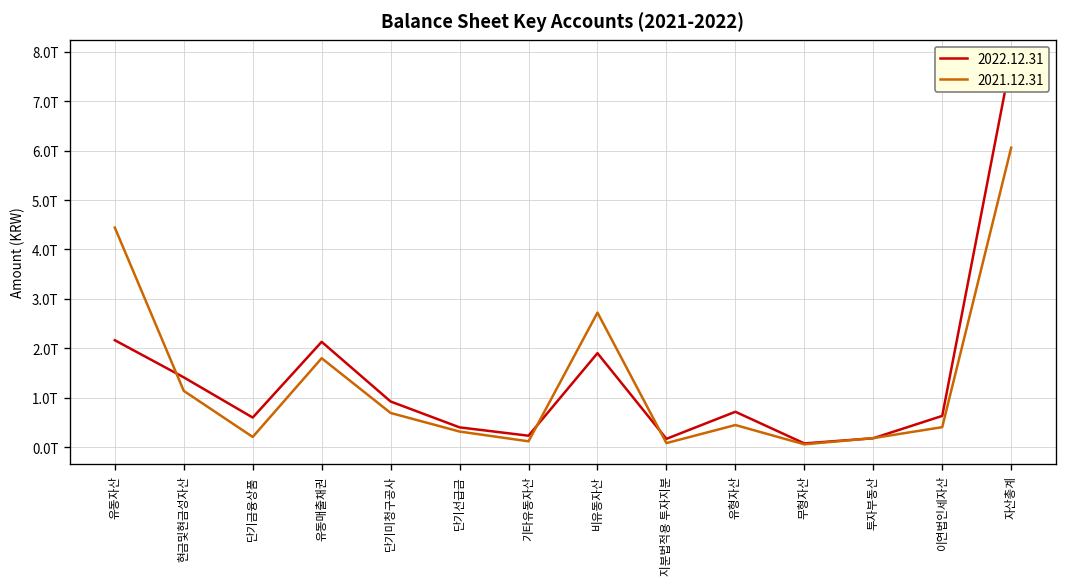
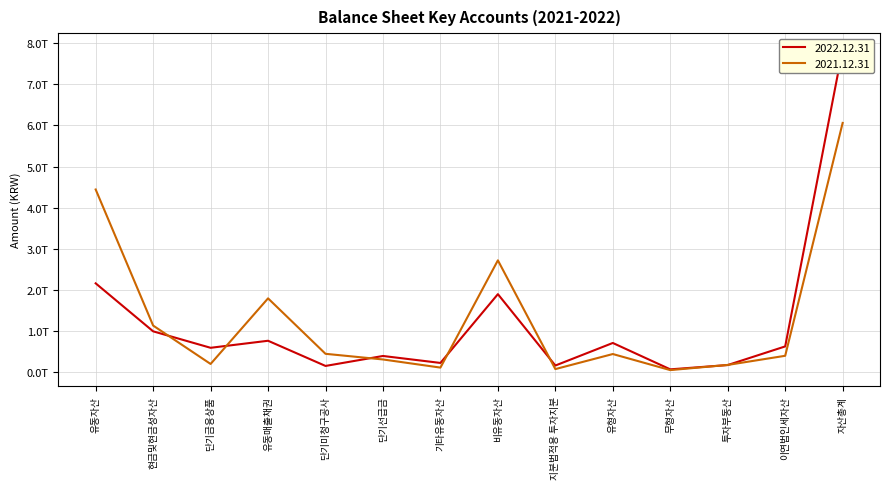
  {
    "2022.12.31": {
      "유동자산": "2.2T",
-     "현금및현금성자산": "1.4T",
+     "현금및현금성자산": "1.0T",
      "단기금융상품": "0.6T",
-     "유동매출채권": "2.1T",
-     "단기미청구공사": "0.9T",
+     "유동매출채권": "0.8T",
+     "단기미청구공사": "0.2T",
      "단기선급금": "0.4T",
      "기타유동자산": "0.2T",
      "비유동자산": "1.9T",
      "지분법적용 투자지분": "0.2T",
      "유형자산": "0.7T",
      "이연법인세자산": "0.6T"
    },
    "2021.12.31": {
      "유동자산": "4.4T",
      "현금및현금성자산": "1.1T",
      "단기금융상품": "0.2T",
      "유동매출채권": "1.8T",
-     "단기미청구공사": "0.7T",
+     "단기미청구공사": "0.5T",
      "단기선급금": "0.3T",
      "기타유동자산": "0.1T",
      "비유동자산": "2.7T",
      "지분법적용 투자지분": "0.1T",
      "유형자산": "0.4T",
      "이연법인세자산": "0.4T",
      "자산총계": "6.1T"
    }
  }
